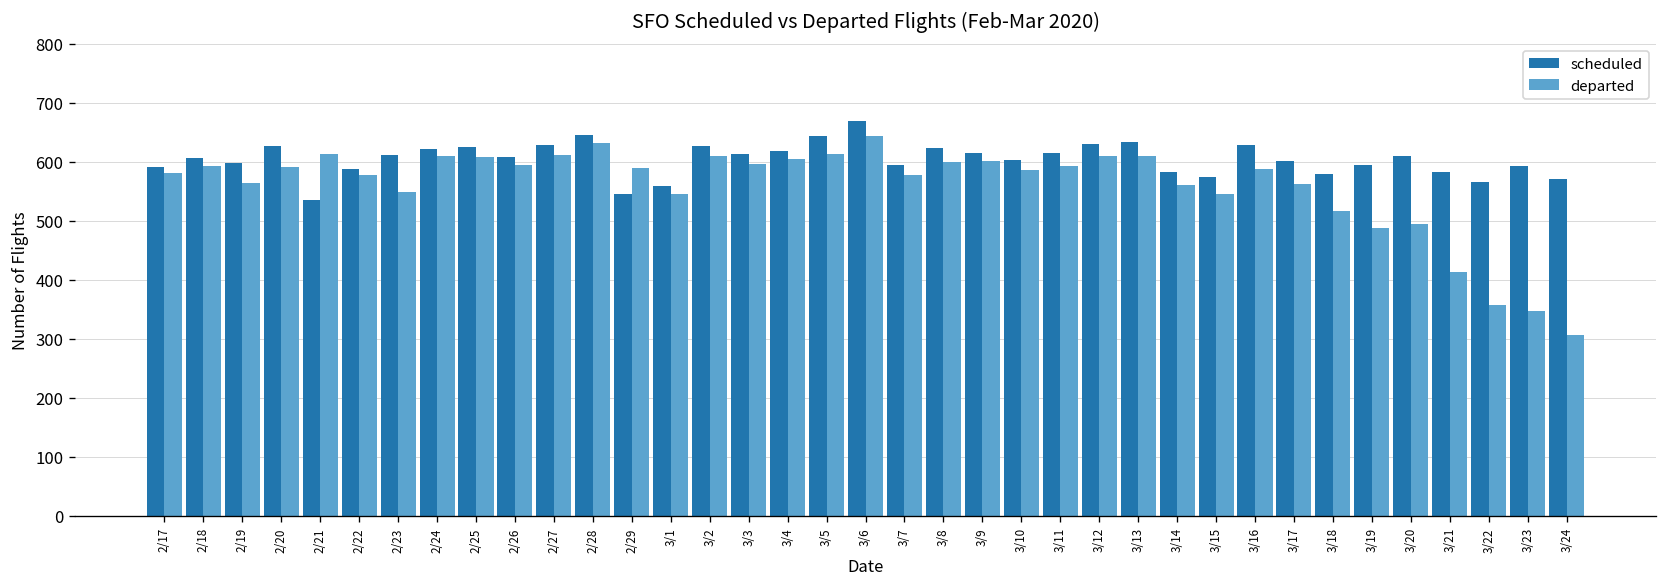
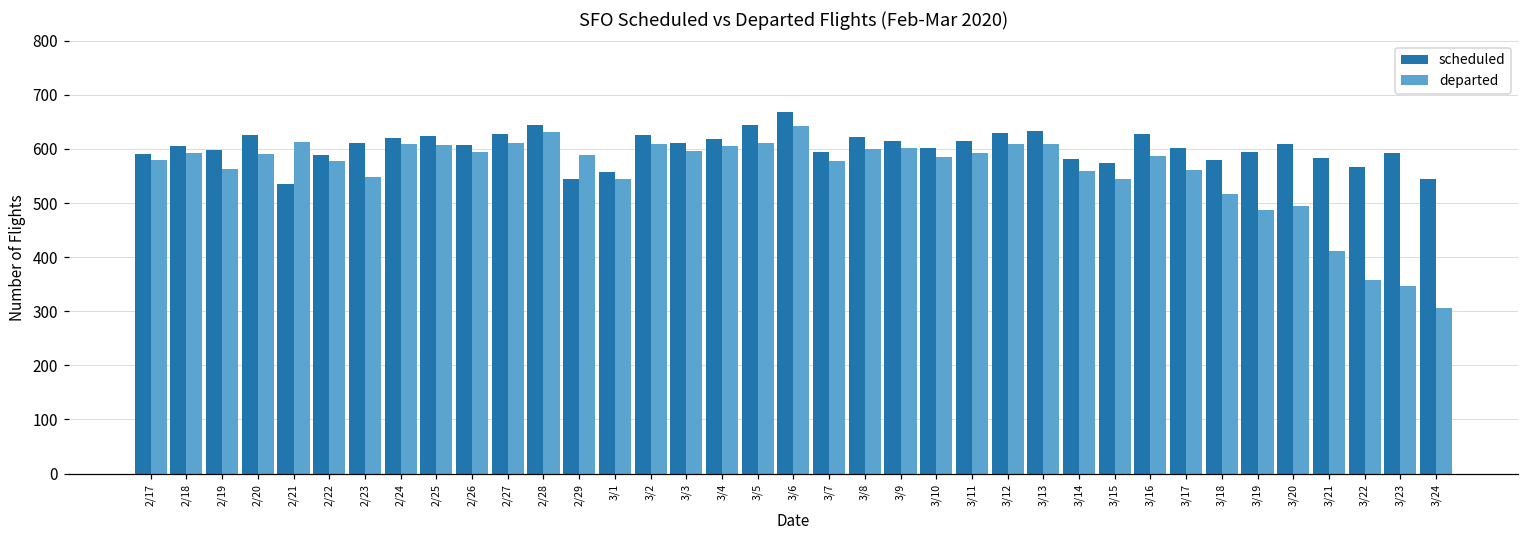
  {
    "scheduled": {
      "2/17": 590,
      "2/18": 610,
      "2/19": 600,
      "2/20": 630,
      "2/21": 540,
      "2/22": 590,
      "2/23": 610,
      "2/24": 620,
      "2/25": 620,
      "2/26": 610,
      "2/27": 630,
      "2/28": 650,
      "2/29": 550,
      "3/1": 560,
      "3/2": 630,
      "3/3": 610,
      "3/4": 620,
      "3/5": 640,
      "3/6": 670,
      "3/7": 590,
      "3/8": 620,
      "3/9": 620,
      "3/10": 600,
      "3/11": 620,
      "3/12": 630,
      "3/13": 630,
      "3/14": 580,
      "3/15": 570,
      "3/16": 630,
      "3/17": 600,
      "3/18": 580,
      "3/19": 590,
      "3/20": 610,
      "3/21": 580,
      "3/22": 570,
      "3/23": 590,
-     "3/24": 570
+     "3/24": 550
    },
    "departed": {
      "2/17": 580,
      "2/18": 590,
      "2/19": 560,
      "2/20": 590,
      "2/21": 610,
      "2/22": 580,
      "2/23": 550,
      "2/24": 610,
      "2/25": 610,
      "2/26": 590,
      "2/27": 610,
      "2/28": 630,
      "2/29": 590,
      "3/1": 550,
      "3/2": 610,
      "3/3": 600,
      "3/4": 610,
      "3/5": 610,
      "3/6": 640,
      "3/7": 580,
      "3/8": 600,
      "3/9": 600,
      "3/10": 590,
      "3/11": 590,
      "3/12": 610,
      "3/13": 610,
      "3/14": 560,
      "3/15": 550,
      "3/16": 590,
      "3/17": 560,
      "3/18": 520,
      "3/19": 490,
      "3/20": 490,
      "3/21": 410,
      "3/22": 360,
      "3/23": 350,
      "3/24": 310
    }
  }
